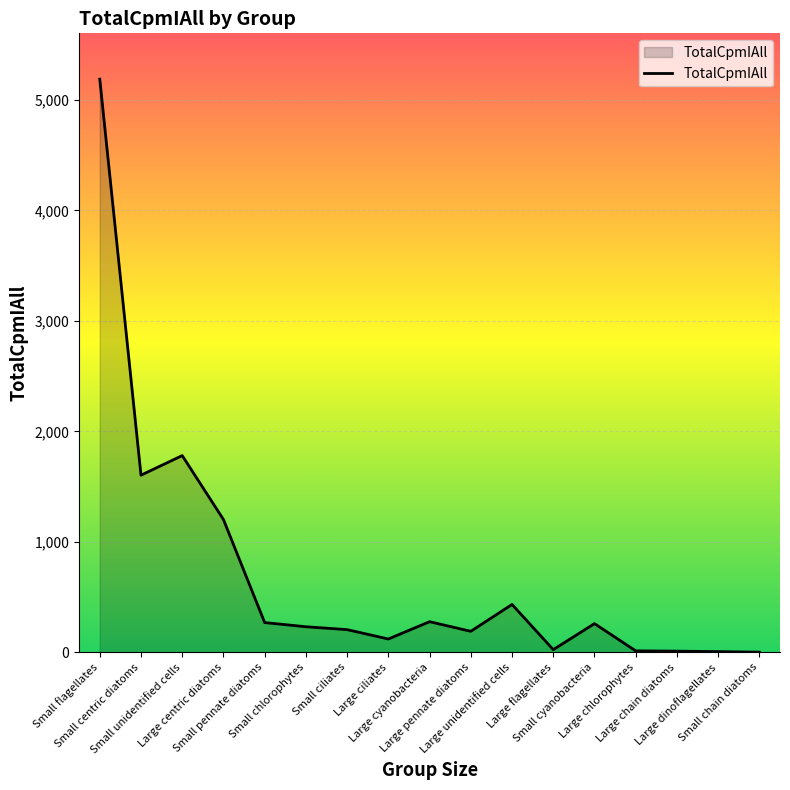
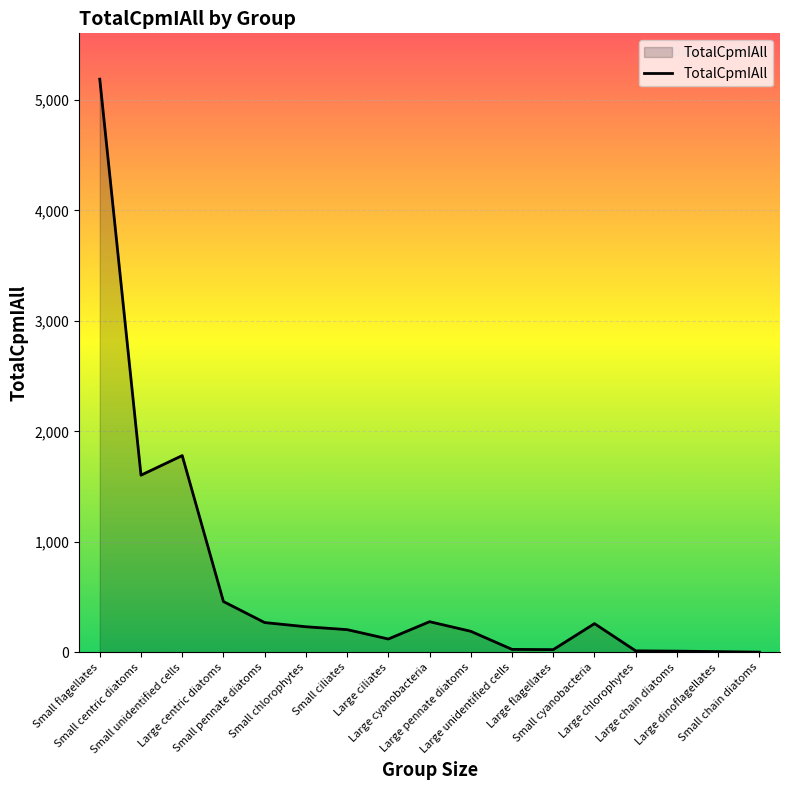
  {
    "Small flagellates": "5,190",
    "Small centric diatoms": "1,600",
    "Small unidentified cells": "1,780",
-   "Large centric diatoms": "1,200",
+   "Large centric diatoms": "460",
    "Small pennate diatoms": "270",
    "Small chlorophytes": "230",
    "Small ciliates": "200",
    "Large ciliates": "120",
    "Large cyanobacteria": "280",
    "Large pennate diatoms": "190",
-   "Large unidentified cells": "430",
+   "Large unidentified cells": "30",
    "Large flagellates": "20",
    "Small cyanobacteria": "260",
    "Large chlorophytes": "10",
    "Large chain diatoms": "10",
    "Large dinoflagellates": "10",
    "Small chain diatoms": "0"
  }
